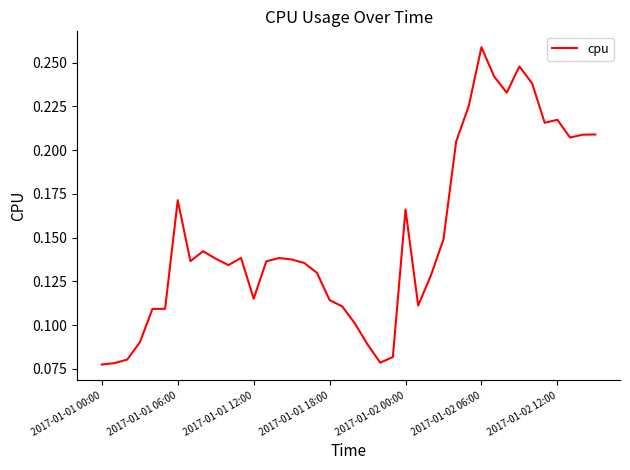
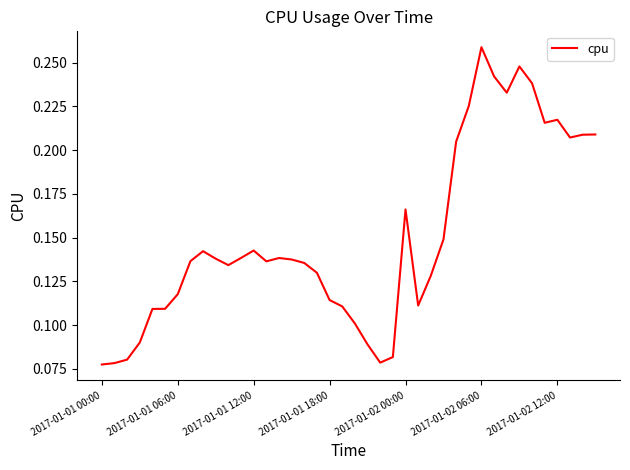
  {
    "2017-01-01 00:00": 0.077,
-   "2017-01-01 06:00": 0.171,
-   "2017-01-01 12:00": 0.115,
+   "2017-01-01 06:00": 0.118,
+   "2017-01-01 12:00": 0.143,
    "2017-01-01 18:00": 0.114,
    "2017-01-02 00:00": 0.166,
    "2017-01-02 06:00": 0.259,
    "2017-01-02 12:00": 0.217
  }
